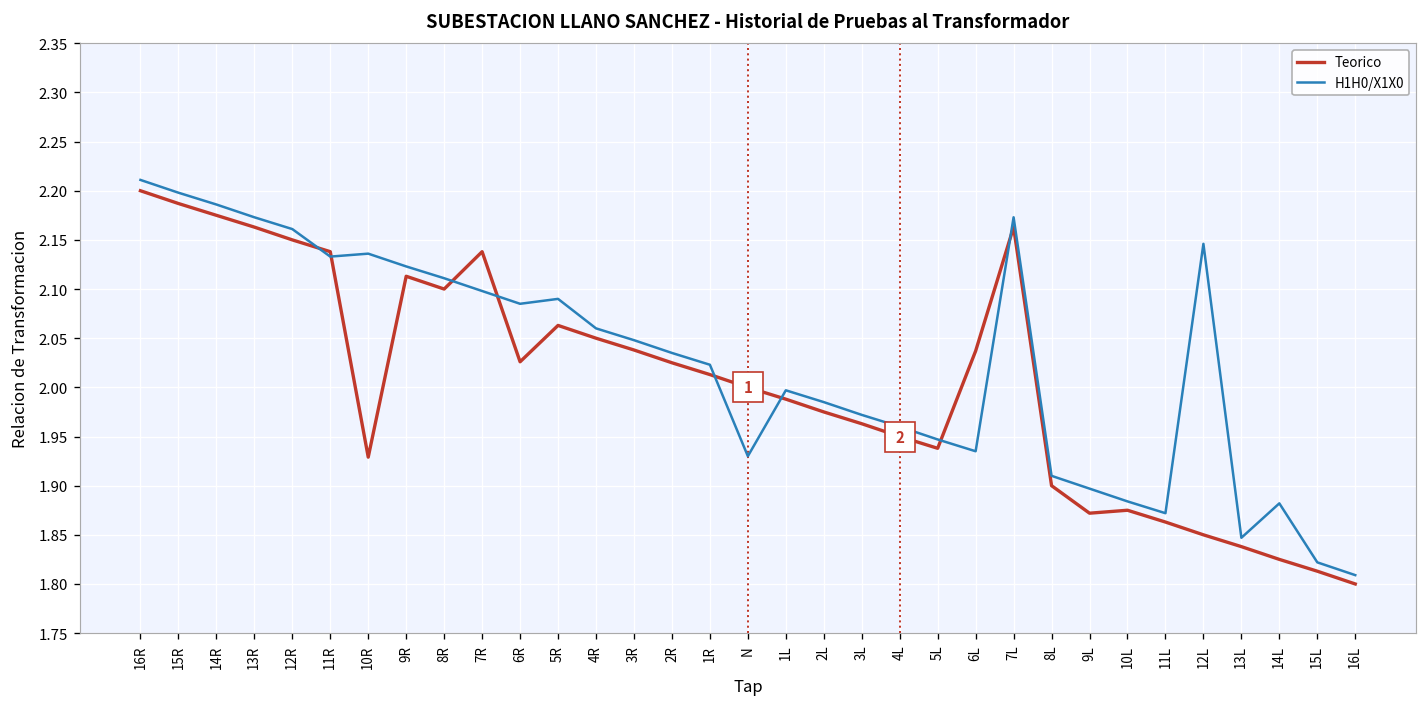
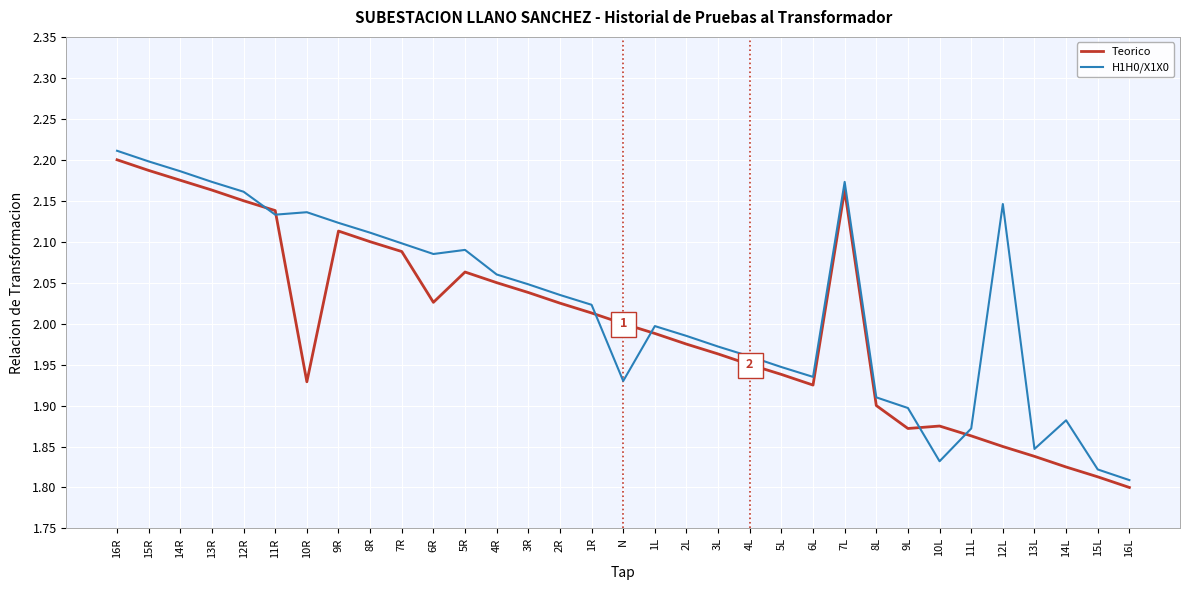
  {
    "Teorico": {
      "16R": 2.20,
      "15R": 2.19,
      "14R": 2.18,
      "13R": 2.16,
      "12R": 2.15,
      "11R": 2.14,
      "10R": 1.93,
      "9R": 2.11,
      "8R": 2.10,
-     "7R": 2.14,
+     "7R": 2.09,
      "6R": 2.03,
      "5R": 2.06,
      "4R": 2.05,
      "3R": 2.04,
      "2R": 2.03,
      "1R": 2.01,
      "1L": 1.99,
      "2L": 1.98,
-     "6L": 2.04,
+     "6L": 1.93,
      "7L": 2.16,
      "8L": 1.90,
      "9L": 1.87,
      "10L": 1.88,
      "11L": 1.86,
      "12L": 1.85,
      "13L": 1.84,
      "14L": 1.83,
      "15L": 1.81,
      "16L": 1.80
    },
    "H1H0/X1X0": {
      "16R": 2.21,
      "15R": 2.20,
      "14R": 2.19,
      "13R": 2.17,
      "12R": 2.16,
      "11R": 2.13,
      "10R": 2.14,
      "9R": 2.12,
      "8R": 2.11,
      "7R": 2.10,
      "6R": 2.09,
      "5R": 2.09,
      "4R": 2.06,
      "3R": 2.05,
      "2R": 2.04,
      "1R": 2.02,
      "N": 1.93,
      "1L": 2.00,
      "2L": 1.99,
      "6L": 1.94,
      "7L": 2.17,
      "8L": 1.91,
      "9L": 1.90,
-     "10L": 1.88,
+     "10L": 1.83,
      "11L": 1.87,
      "12L": 2.15,
      "13L": 1.85,
      "14L": 1.88,
      "15L": 1.82,
      "16L": 1.81
    }
  }
